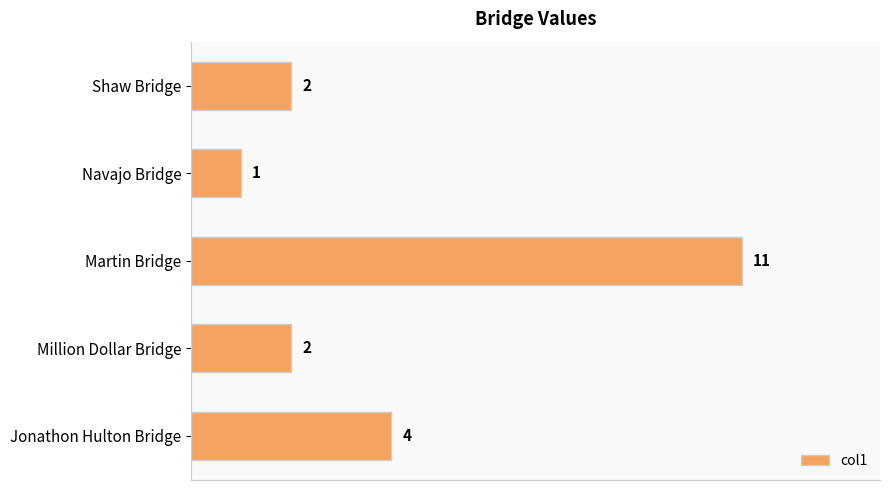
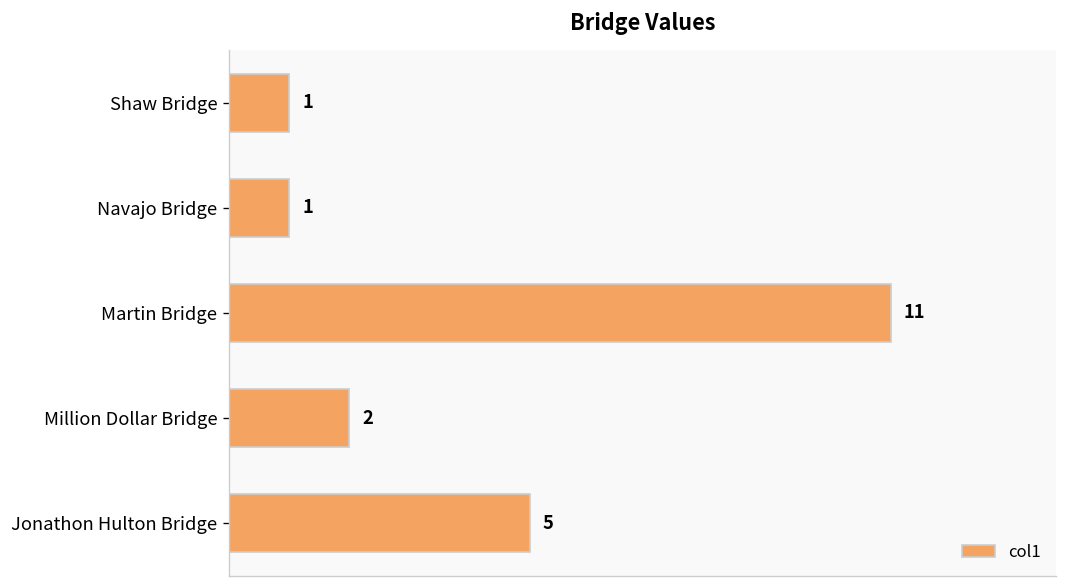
  {
-   "Shaw Bridge": 2,
+   "Shaw Bridge": 1,
    "Navajo Bridge": 1,
    "Martin Bridge": 11,
    "Million Dollar Bridge": 2,
-   "Jonathon Hulton Bridge": 4
+   "Jonathon Hulton Bridge": 5
  }
